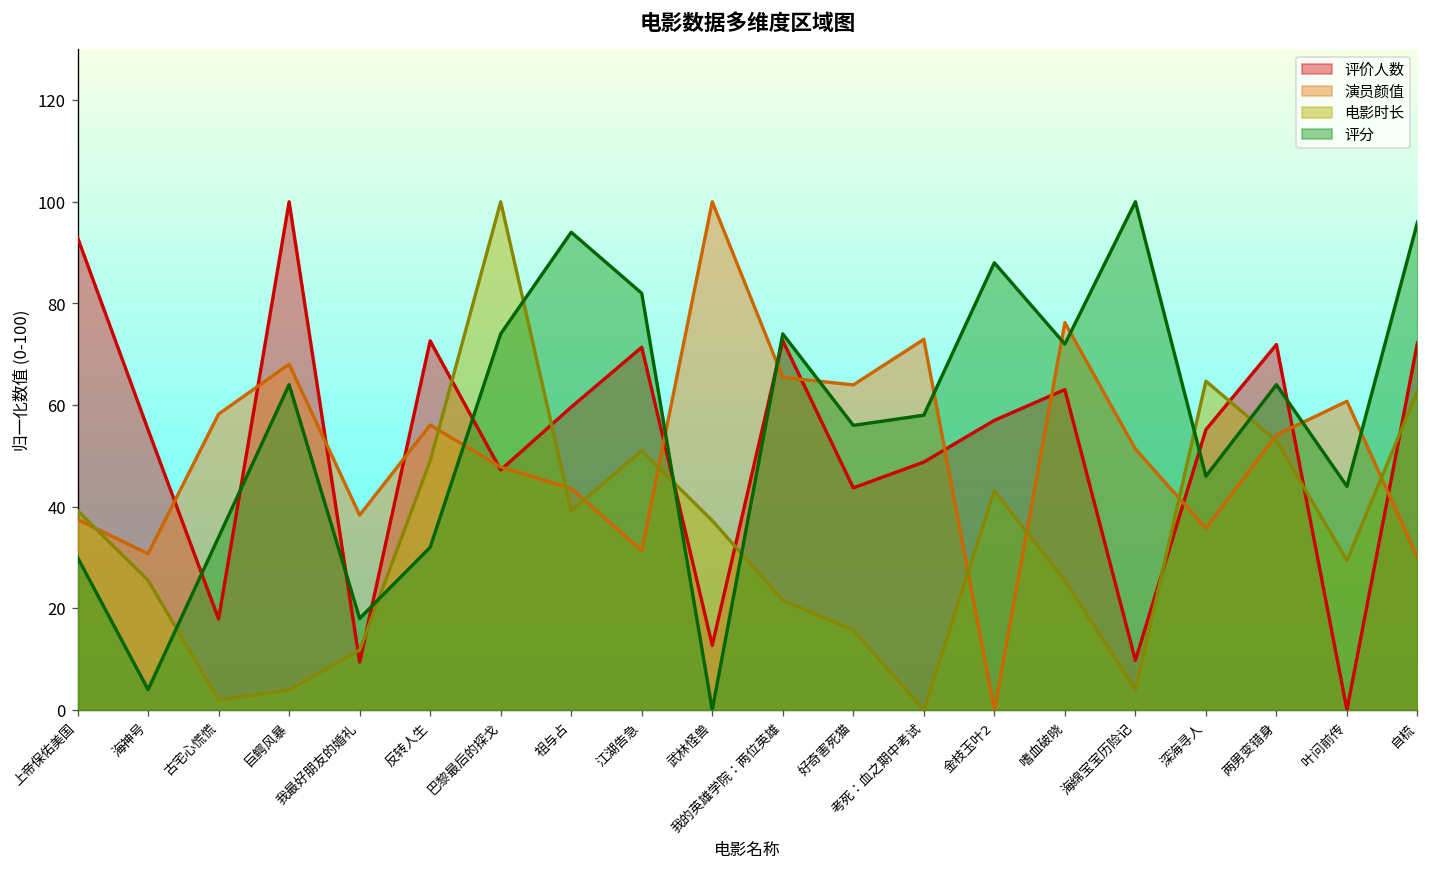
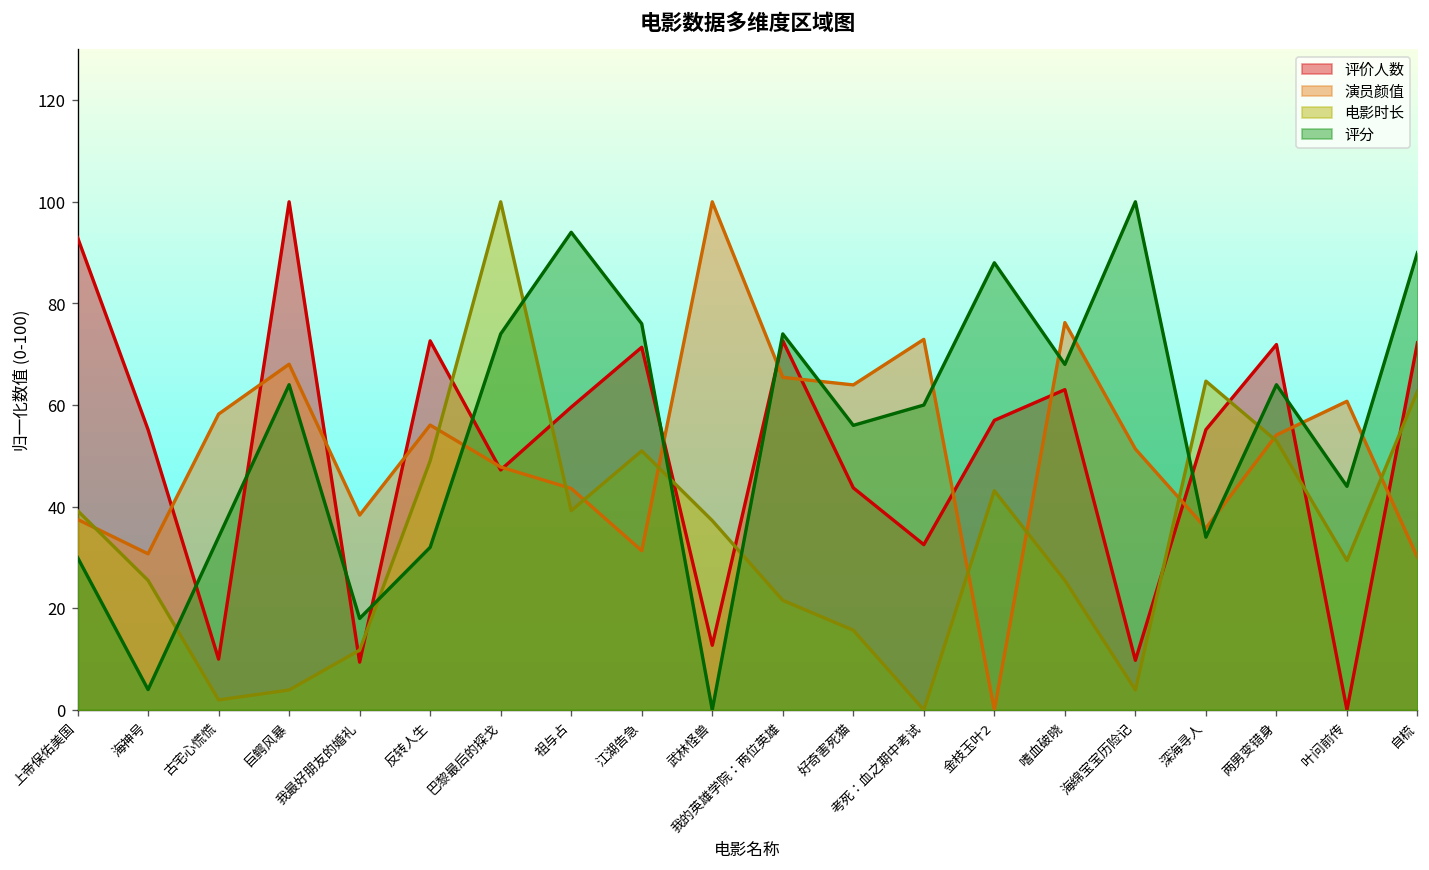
  {
    "评价人数": {
      "上帝保佑美国": 93,
      "海神号": 55,
-     "古宅心慌慌": 18,
+     "古宅心慌慌": 10,
      "巨鳄风暴": 100,
      "我最好朋友的婚礼": 9,
      "反转人生": 73,
      "祖与占": 60,
      "江湖告急": 71,
      "武林怪兽": 13,
      "我的英雄学院：两位英雄": 73,
      "好奇害死猫": 44,
-     "考死：血之期中考试": 49,
+     "考死：血之期中考试": 33,
      "金枝玉叶2": 57,
      "嗜血破晓": 63,
      "海绵宝宝历险记": 10,
      "深海寻人": 55,
      "两男变错身": 72,
      "叶问前传": 0,
      "自梳": 72
    },
    "评分": {
      "上帝保佑美国": 30,
      "海神号": 4,
      "古宅心慌慌": 34,
      "巨鳄风暴": 64,
      "我最好朋友的婚礼": 18,
      "反转人生": 32,
      "巴黎最后的探戈": 74,
      "祖与占": 94,
-     "江湖告急": 82,
+     "江湖告急": 76,
      "武林怪兽": 0,
      "我的英雄学院：两位英雄": 74,
      "好奇害死猫": 56,
-     "考死：血之期中考试": 58,
+     "考死：血之期中考试": 60,
      "金枝玉叶2": 88,
-     "嗜血破晓": 72,
+     "嗜血破晓": 68,
      "海绵宝宝历险记": 100,
-     "深海寻人": 46,
+     "深海寻人": 34,
      "两男变错身": 64,
      "叶问前传": 44,
-     "自梳": 96
+     "自梳": 90
    }
  }
